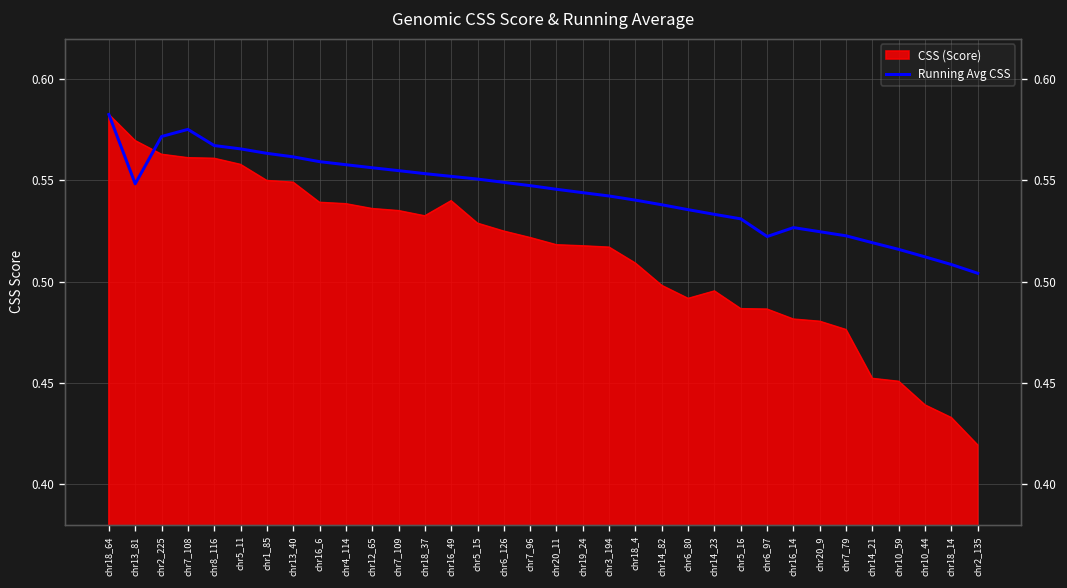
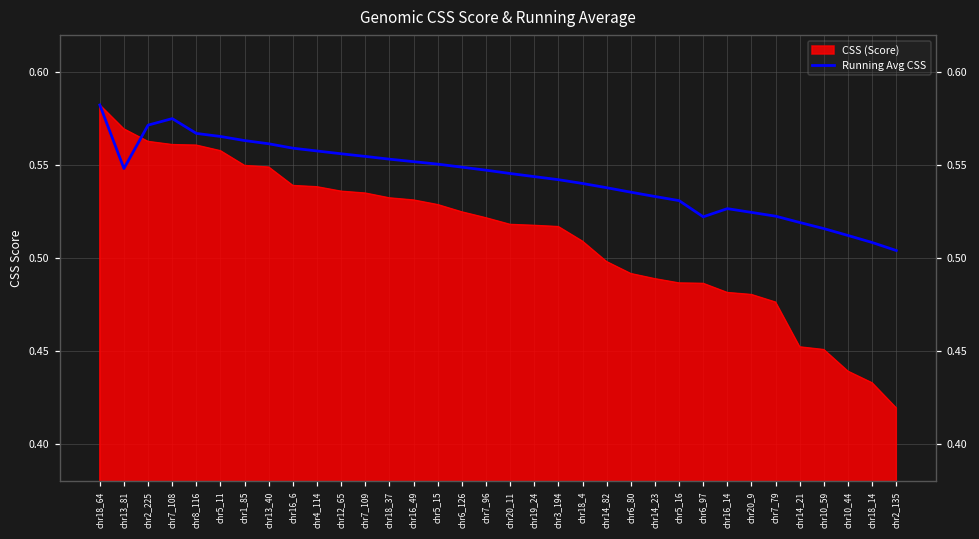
  {
    "CSS (Score)": {
      "chr13_81": 0.570,
      "chr2_225": 0.563,
      "chr7_108": 0.561,
      "chr8_116": 0.561,
      "chr5_11": 0.558,
      "chr1_85": 0.550,
      "chr13_40": 0.549,
      "chr16_6": 0.539,
      "chr4_114": 0.538,
      "chr12_65": 0.536,
      "chr7_109": 0.535,
      "chr18_37": 0.532,
-     "chr16_49": 0.540,
+     "chr16_49": 0.531,
      "chr5_15": 0.529,
      "chr6_126": 0.525,
      "chr7_96": 0.522,
      "chr20_11": 0.518,
      "chr19_24": 0.518,
      "chr3_194": 0.517,
      "chr18_4": 0.509,
      "chr14_82": 0.498,
      "chr6_80": 0.492,
-     "chr14_23": 0.495,
+     "chr14_23": 0.489,
      "chr5_16": 0.487,
      "chr6_97": 0.486,
      "chr16_14": 0.481,
      "chr20_9": 0.480,
      "chr7_79": 0.476,
      "chr14_21": 0.452,
      "chr10_59": 0.451,
      "chr10_44": 0.439,
      "chr18_14": 0.433,
      "chr2_135": 0.419
    },
    "Running Avg CSS": {
      "chr13_81": 0.548,
      "chr2_225": 0.572,
      "chr7_108": 0.575,
      "chr8_116": 0.567,
      "chr5_11": 0.566,
      "chr1_85": 0.563,
      "chr13_40": 0.562,
      "chr16_6": 0.559,
      "chr4_114": 0.558,
      "chr12_65": 0.556,
      "chr7_109": 0.555,
      "chr18_37": 0.553,
      "chr16_49": 0.552,
      "chr5_15": 0.551,
      "chr6_126": 0.549,
      "chr7_96": 0.547,
      "chr20_11": 0.546,
      "chr19_24": 0.544,
      "chr3_194": 0.542,
      "chr18_4": 0.540,
      "chr14_82": 0.538,
      "chr6_80": 0.535,
      "chr14_23": 0.533,
      "chr5_16": 0.531,
      "chr6_97": 0.522,
      "chr16_14": 0.527,
      "chr20_9": 0.525,
      "chr7_79": 0.523,
      "chr14_21": 0.519,
      "chr10_59": 0.516,
      "chr10_44": 0.512,
      "chr18_14": 0.508,
      "chr2_135": 0.504
    }
  }
